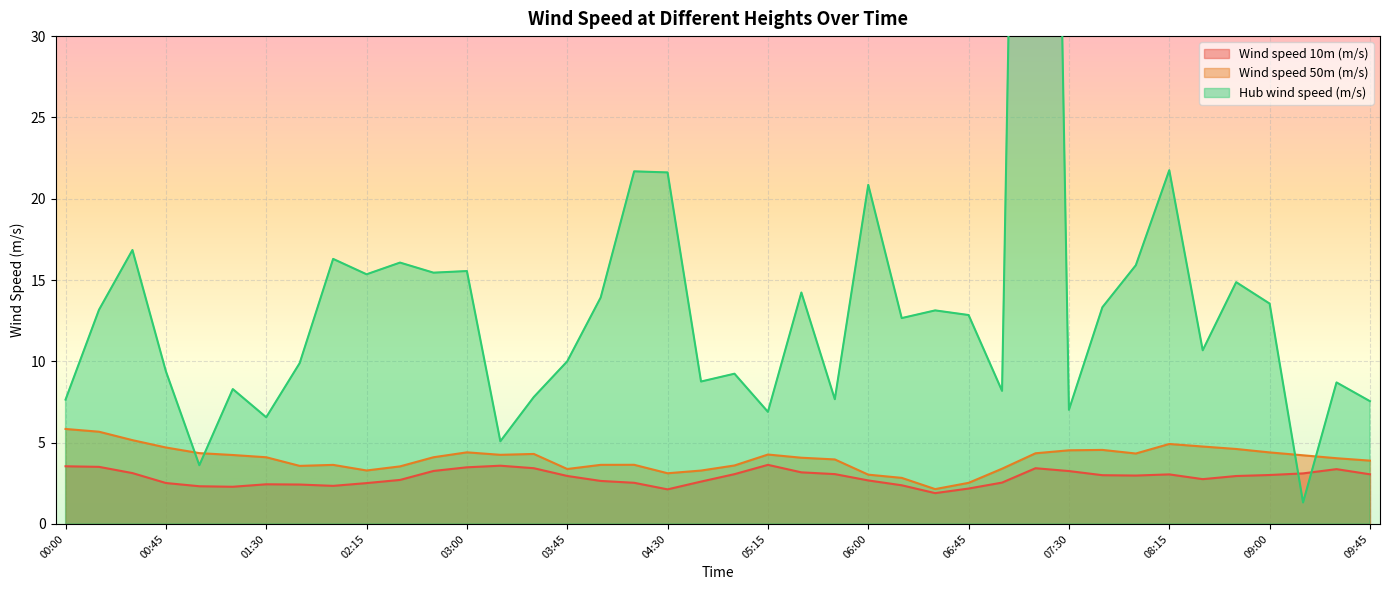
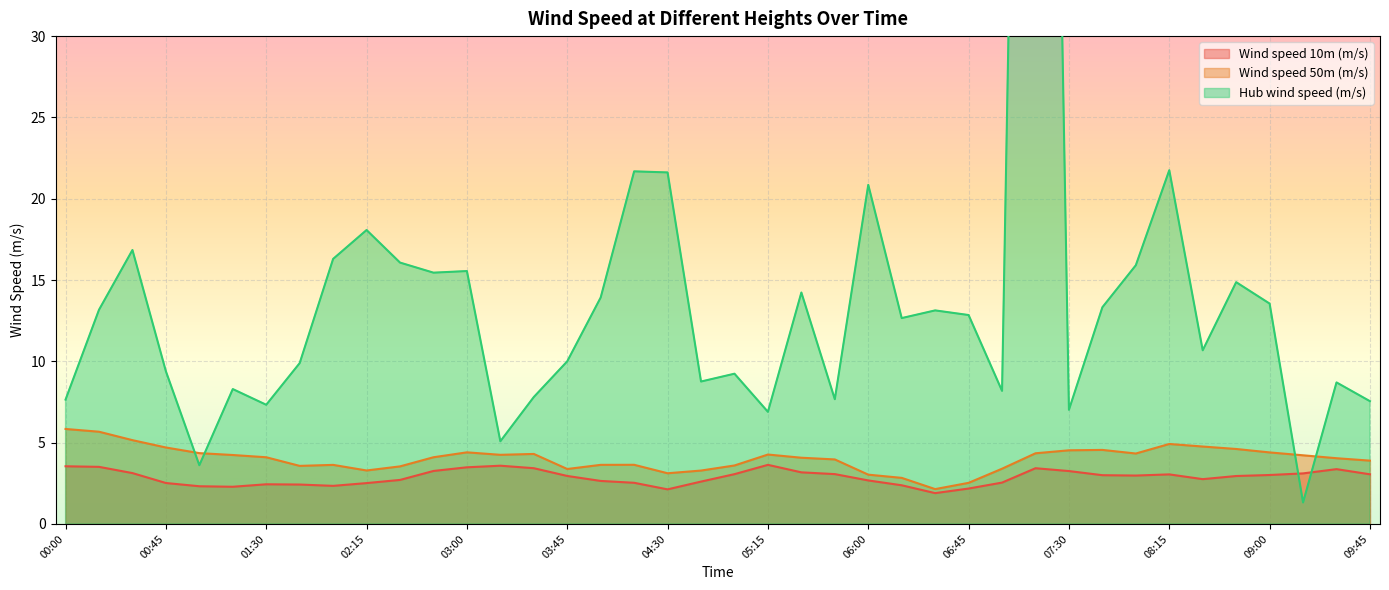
  {
    "Hub wind speed (m/s)": {
      "00:00": 7.6,
      "00:45": 9.4,
-     "01:30": 6.6,
-     "02:15": 15.4,
+     "01:30": 7.3,
+     "02:15": 18.1,
      "03:00": 15.6,
      "03:45": 10.0,
      "04:30": 21.6,
      "05:15": 6.9,
      "06:00": 20.9,
      "06:45": 12.8,
      "07:30": 7.0,
      "08:15": 21.8,
      "09:00": 13.6,
      "09:45": 7.5
    }
  }
